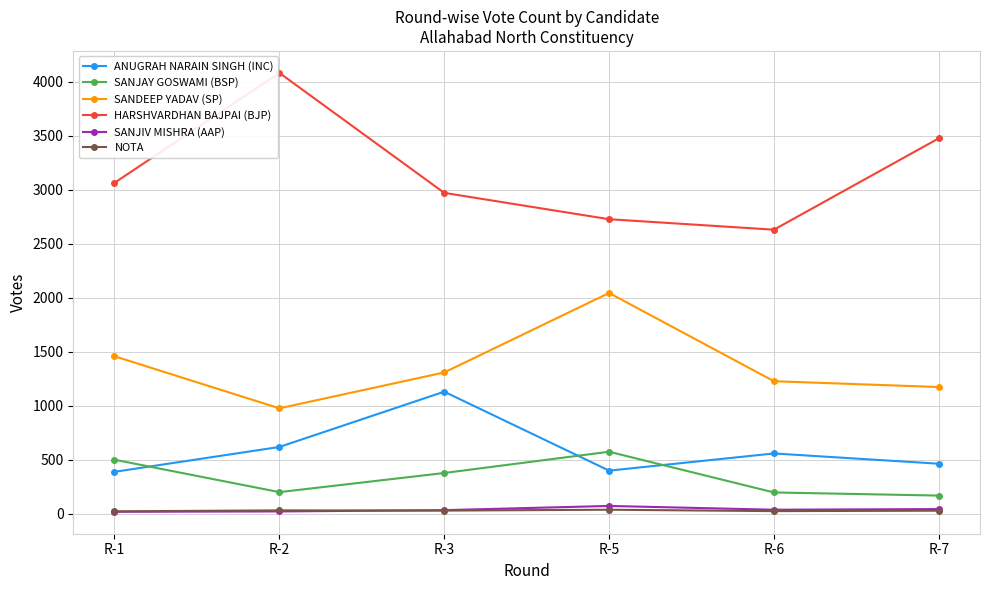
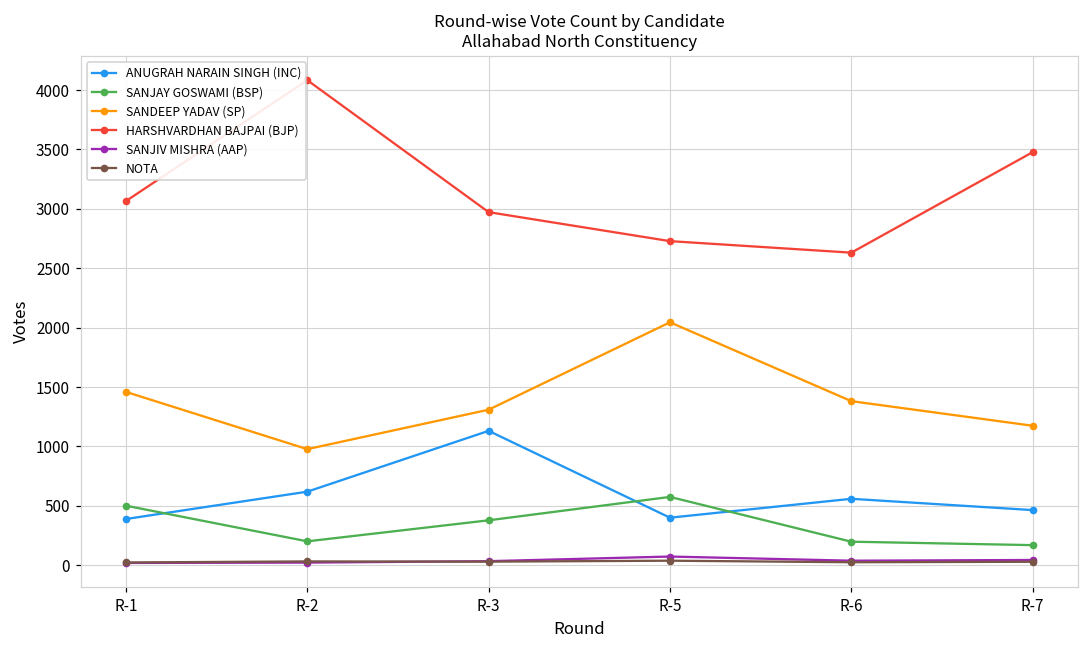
  {
    "ANUGRAH NARAIN SINGH (INC)": {
      "R-1": 390,
      "R-2": 620,
      "R-3": 1130,
      "R-5": 400,
      "R-6": 560,
      "R-7": 460
    },
    "SANJAY GOSWAMI (BSP)": {
      "R-1": 500,
      "R-2": 200,
      "R-3": 380,
      "R-5": 580,
      "R-6": 200,
      "R-7": 170
    },
    "SANDEEP YADAV (SP)": {
      "R-1": 1460,
      "R-2": 980,
      "R-3": 1310,
      "R-5": 2050,
-     "R-6": 1230,
+     "R-6": 1380,
      "R-7": 1170
    },
    "HARSHVARDHAN BAJPAI (BJP)": {
      "R-1": 3070,
      "R-2": 4080,
      "R-3": 2970,
      "R-5": 2730,
      "R-6": 2630,
      "R-7": 3480
    },
    "SANJIV MISHRA (AAP)": {
      "R-5": 70
    },
    "NOTA": {
      "R-5": 40
    }
  }
